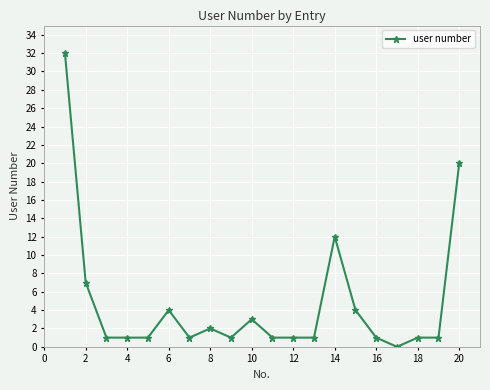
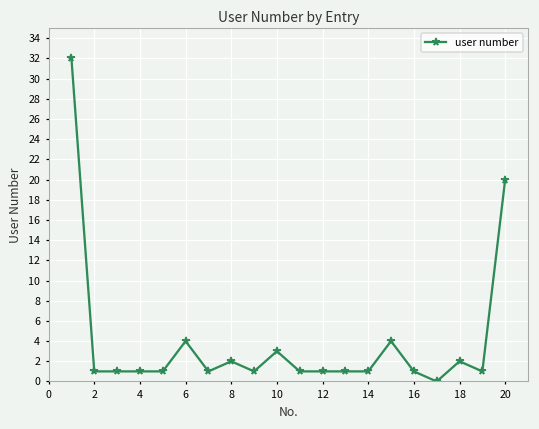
  {
-   "2": 7,
+   "2": 1,
    "4": 1,
    "6": 4,
    "8": 2,
    "10": 3,
    "12": 1,
-   "14": 12,
+   "14": 1,
    "16": 1,
-   "18": 1,
+   "18": 2,
    "20": 20
  }
